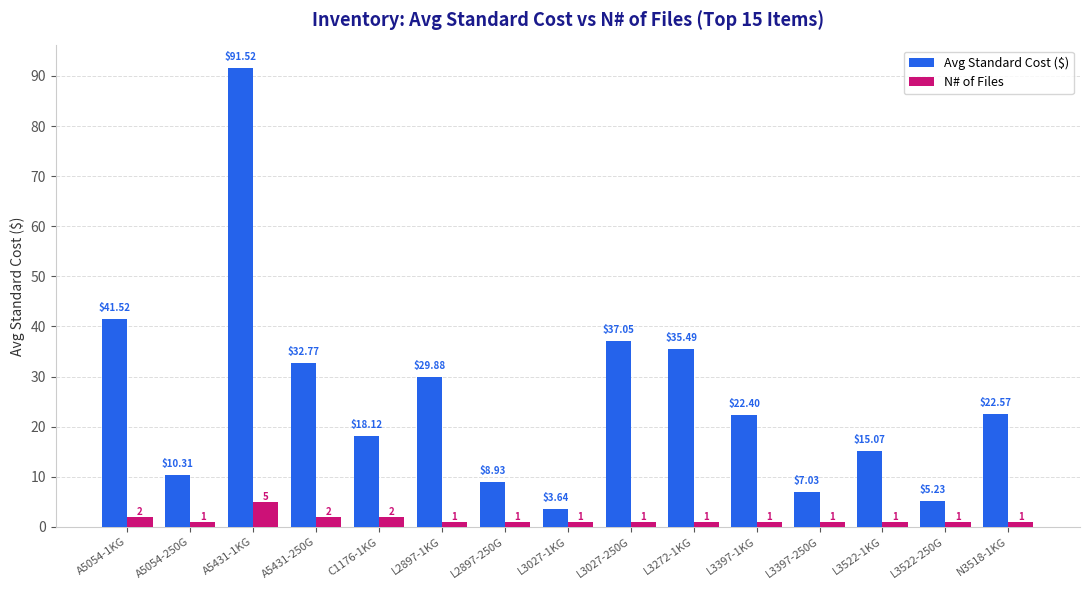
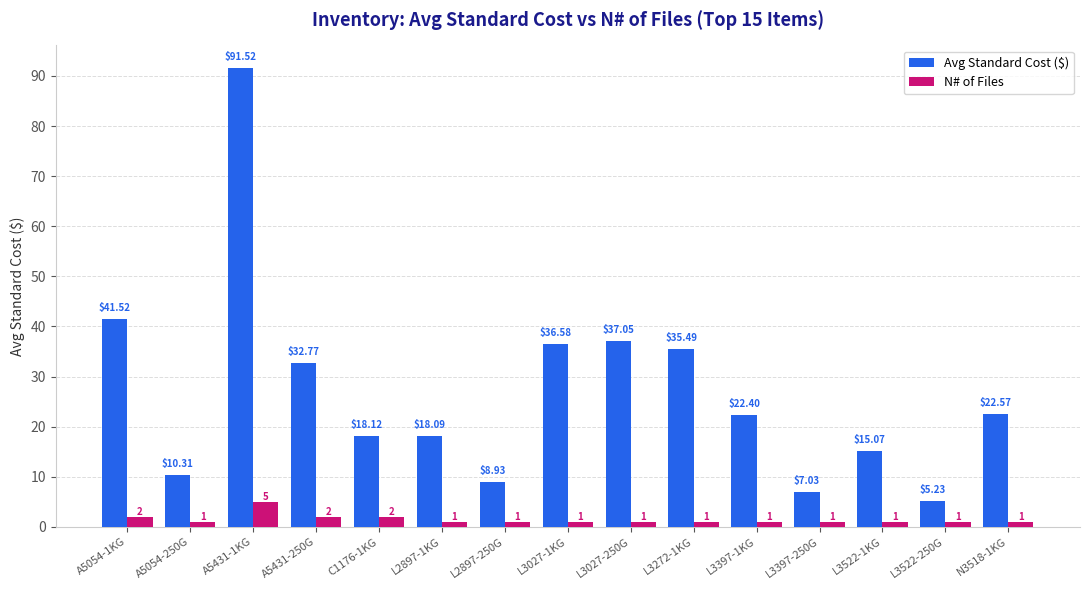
  {
    "Avg Standard Cost ($)": {
      "A5054-1KG": "$41.52",
      "A5054-250G": "$10.31",
      "A5431-1KG": "$91.52",
      "A5431-250G": "$32.77",
      "C1176-1KG": "$18.12",
-     "L2897-1KG": "$29.88",
+     "L2897-1KG": "$18.09",
      "L2897-250G": "$8.93",
-     "L3027-1KG": "$3.64",
+     "L3027-1KG": "$36.58",
      "L3027-250G": "$37.05",
      "L3272-1KG": "$35.49",
      "L3397-1KG": "$22.40",
      "L3397-250G": "$7.03",
      "L3522-1KG": "$15.07",
      "L3522-250G": "$5.23",
      "N3518-1KG": "$22.57"
    },
    "N# of Files": {
      "A5054-1KG": "2",
      "A5054-250G": "1",
      "A5431-1KG": "5",
      "A5431-250G": "2",
      "C1176-1KG": "2",
      "L2897-1KG": "1",
      "L2897-250G": "1",
      "L3027-1KG": "1",
      "L3027-250G": "1",
      "L3272-1KG": "1",
      "L3397-1KG": "1",
      "L3397-250G": "1",
      "L3522-1KG": "1",
      "L3522-250G": "1",
      "N3518-1KG": "1"
    }
  }
